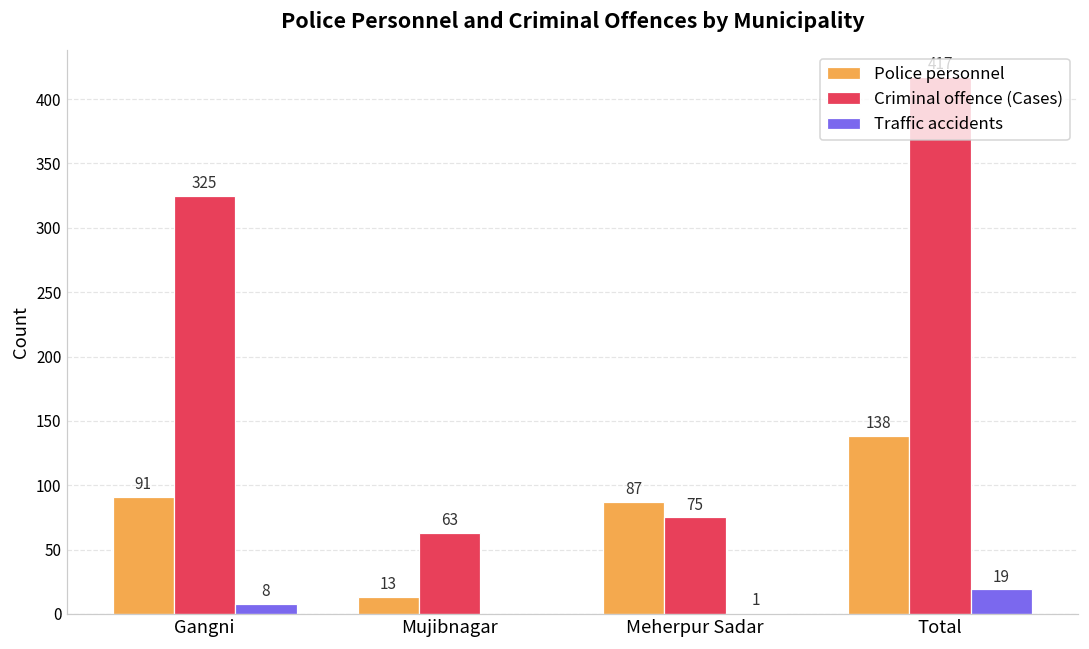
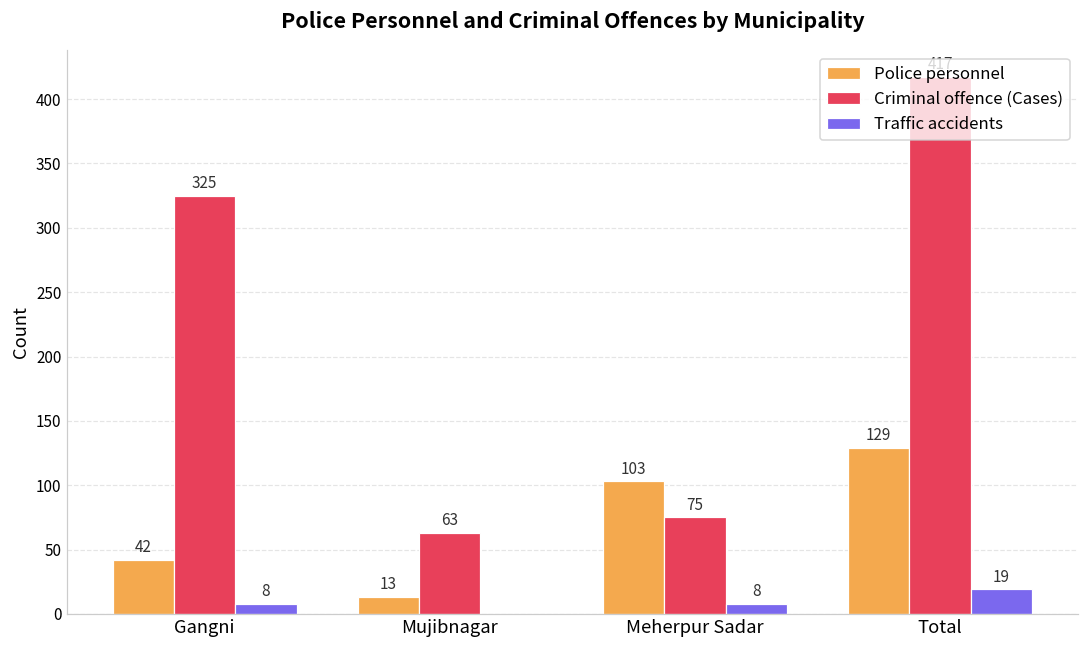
  {
    "Police personnel": {
-     "Gangni": 91,
+     "Gangni": 42,
      "Mujibnagar": 13,
-     "Meherpur Sadar": 87,
-     "Total": 138
+     "Meherpur Sadar": 103,
+     "Total": 129
    },
    "Criminal offence (Cases)": {
      "Gangni": 325,
      "Mujibnagar": 63,
      "Meherpur Sadar": 75
    },
    "Traffic accidents": {
      "Gangni": 8,
-     "Meherpur Sadar": 1,
+     "Meherpur Sadar": 8,
      "Total": 19
    }
  }
